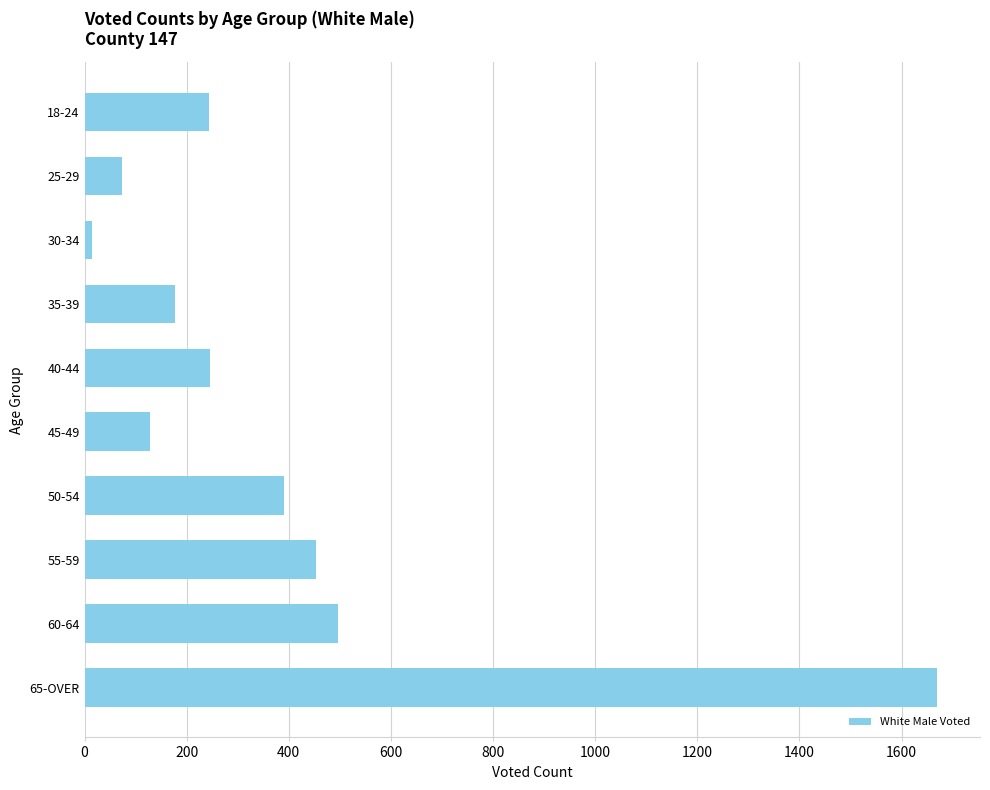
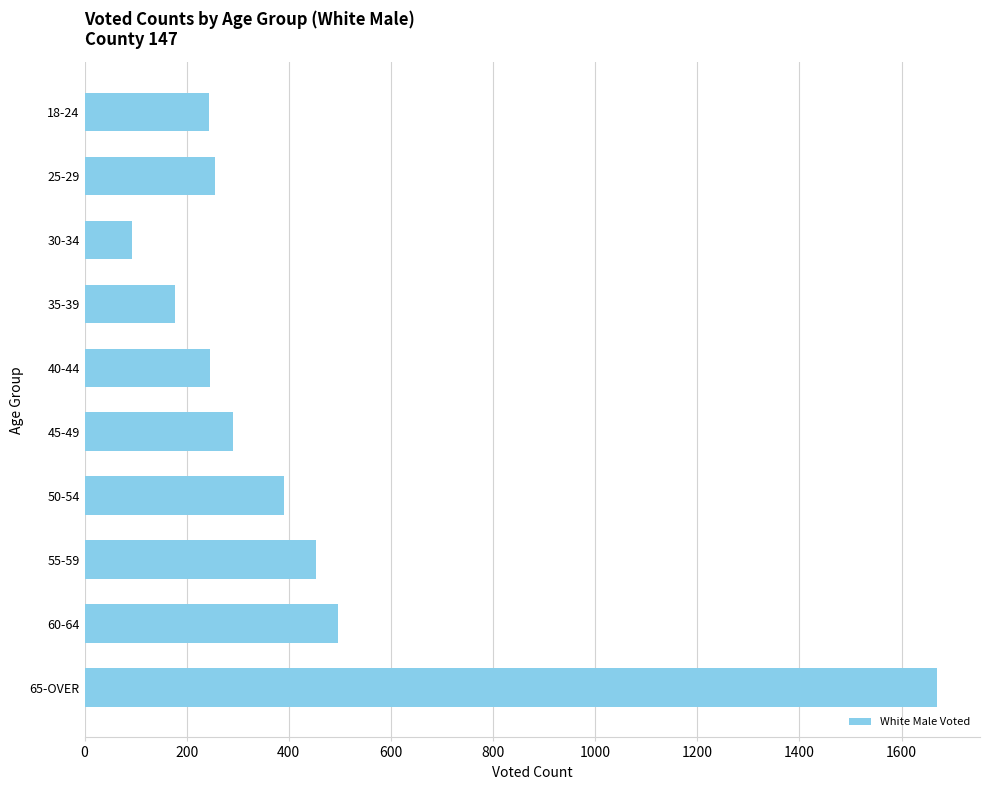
  {
    "18-24": 240,
-   "25-29": 70,
-   "30-34": 20,
+   "25-29": 260,
+   "30-34": 90,
    "35-39": 180,
    "40-44": 250,
-   "45-49": 130,
+   "45-49": 290,
    "50-54": 390,
    "55-59": 450,
    "60-64": 500,
    "65-OVER": 1670
  }
